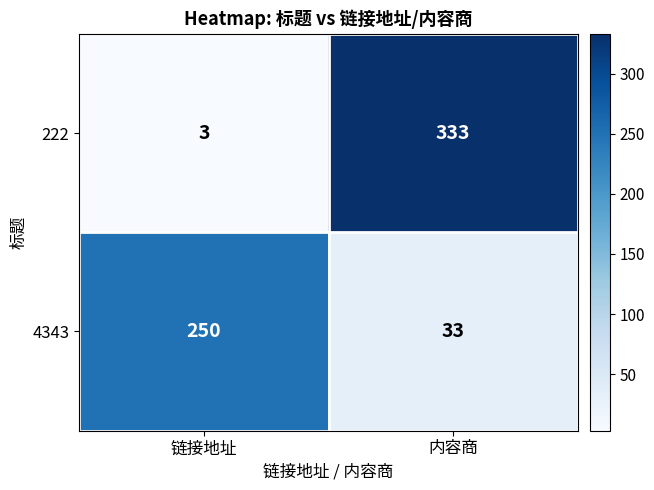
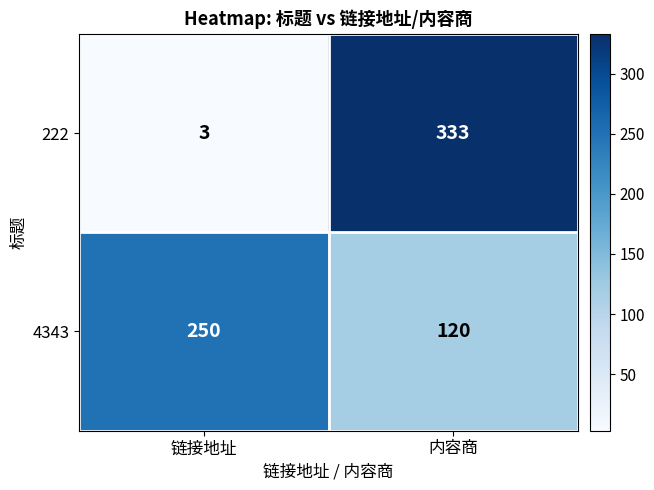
  {
    "222": {
      "链接地址": 3,
      "内容商": 333
    },
    "4343": {
      "链接地址": 250,
-     "内容商": 33
+     "内容商": 120
    }
  }
